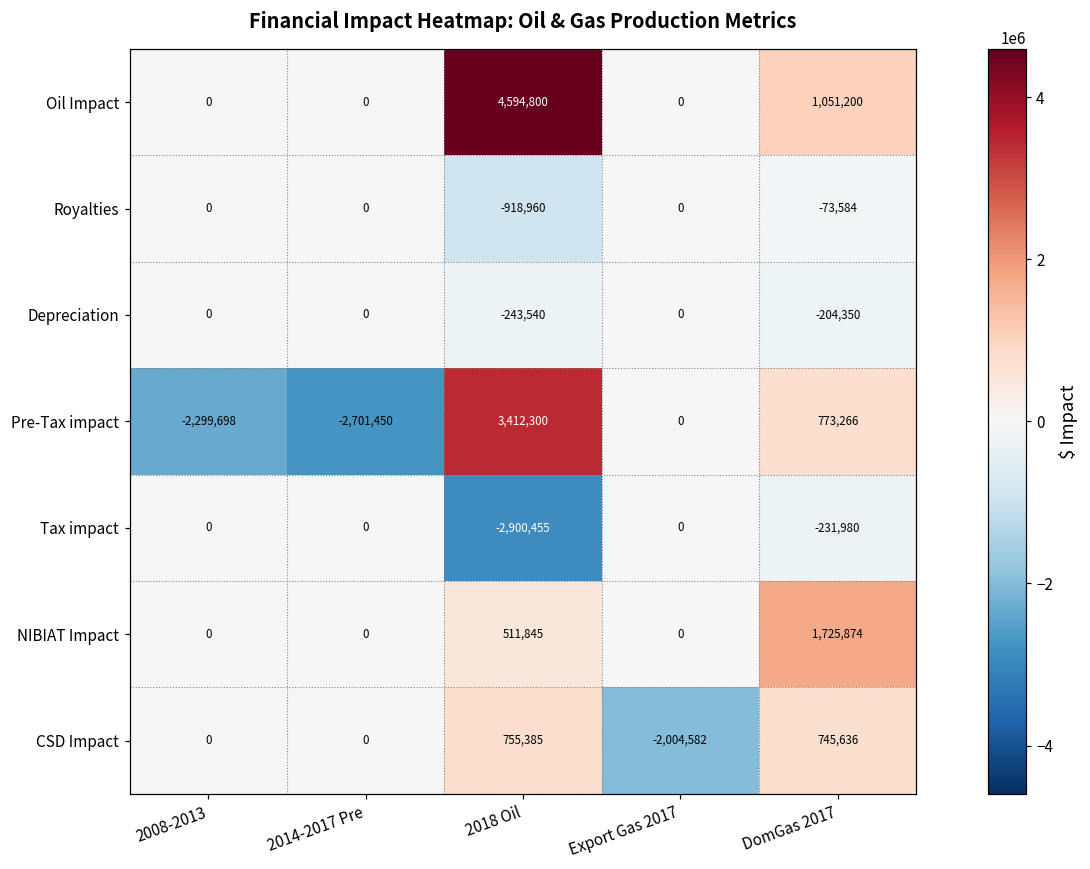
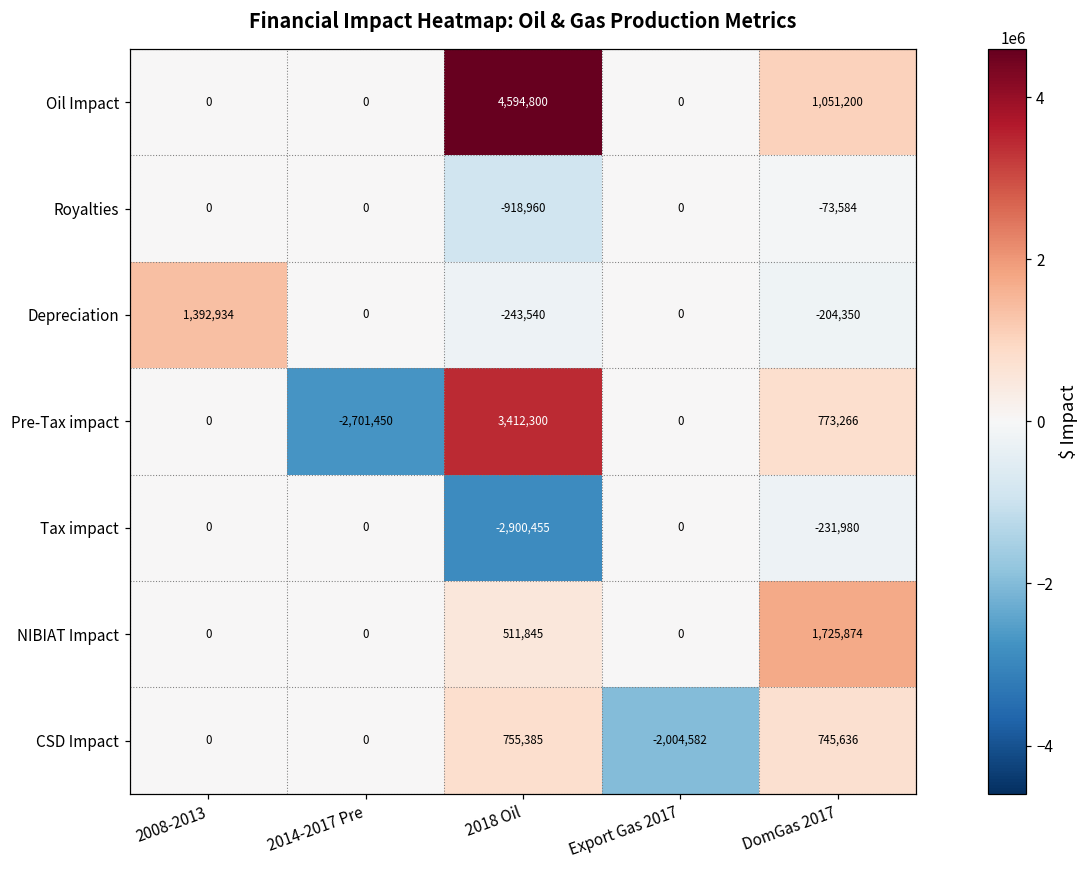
  {
    "Oil Impact": {
      "2008-2013": "0",
      "2014-2017 Pre": "0",
      "2018 Oil": "4,594,800",
      "Export Gas 2017": "0",
      "DomGas 2017": "1,051,200"
    },
    "Royalties": {
      "2008-2013": "0",
      "2014-2017 Pre": "0",
      "2018 Oil": "-918,960",
      "Export Gas 2017": "0",
      "DomGas 2017": "-73,584"
    },
    "Depreciation": {
-     "2008-2013": "0",
+     "2008-2013": "1,392,934",
      "2014-2017 Pre": "0",
      "2018 Oil": "-243,540",
      "Export Gas 2017": "0",
      "DomGas 2017": "-204,350"
    },
    "Pre-Tax impact": {
-     "2008-2013": "-2,299,698",
+     "2008-2013": "0",
      "2014-2017 Pre": "-2,701,450",
      "2018 Oil": "3,412,300",
      "Export Gas 2017": "0",
      "DomGas 2017": "773,266"
    },
    "Tax impact": {
      "2008-2013": "0",
      "2014-2017 Pre": "0",
      "2018 Oil": "-2,900,455",
      "Export Gas 2017": "0",
      "DomGas 2017": "-231,980"
    },
    "NIBIAT Impact": {
      "2008-2013": "0",
      "2014-2017 Pre": "0",
      "2018 Oil": "511,845",
      "Export Gas 2017": "0",
      "DomGas 2017": "1,725,874"
    },
    "CSD Impact": {
      "2008-2013": "0",
      "2014-2017 Pre": "0",
      "2018 Oil": "755,385",
      "Export Gas 2017": "-2,004,582",
      "DomGas 2017": "745,636"
    }
  }
